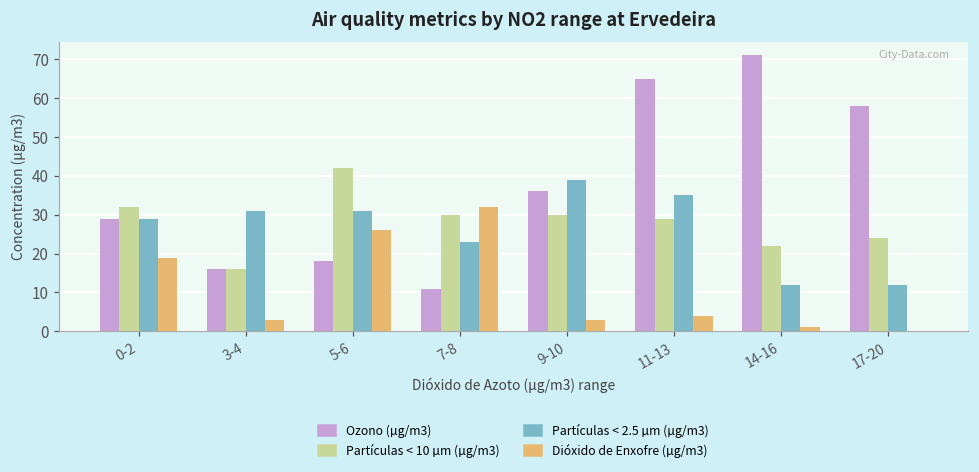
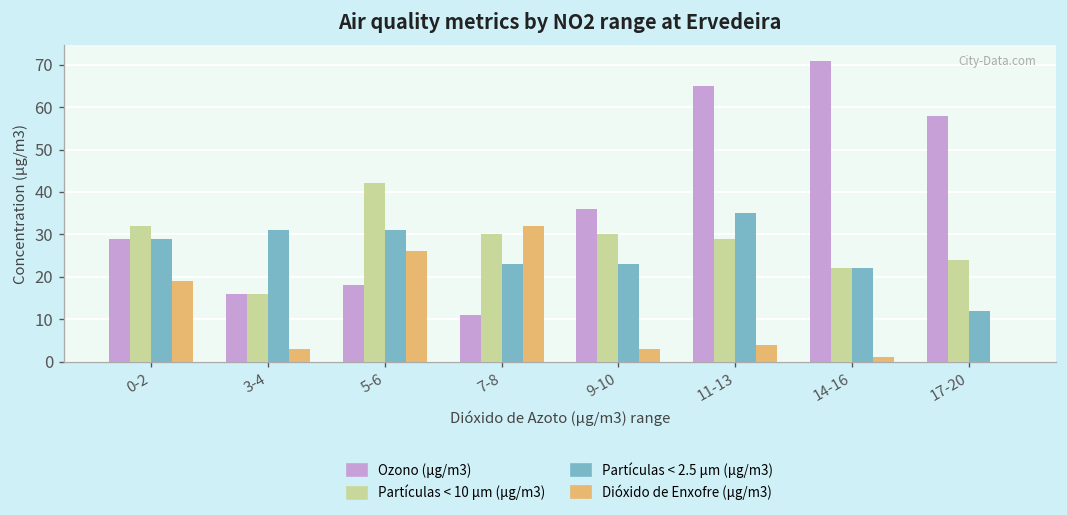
  {
    "Ozono (µg/m3)": {
      "0-2": 29,
      "3-4": 16,
      "5-6": 18,
      "7-8": 11,
      "9-10": 36,
      "11-13": 65,
      "14-16": 71,
      "17-20": 58
    },
    "Partículas < 10 µm (µg/m3)": {
      "0-2": 32,
      "3-4": 16,
      "5-6": 42,
      "7-8": 30,
      "9-10": 30,
      "11-13": 29,
      "14-16": 22,
      "17-20": 24
    },
    "Partículas < 2.5 µm (µg/m3)": {
      "0-2": 29,
      "3-4": 31,
      "5-6": 31,
      "7-8": 23,
-     "9-10": 39,
+     "9-10": 23,
      "11-13": 35,
-     "14-16": 12,
+     "14-16": 22,
      "17-20": 12
    },
    "Dióxido de Enxofre (µg/m3)": {
      "0-2": 19,
      "3-4": 3,
      "5-6": 26,
      "7-8": 32,
      "9-10": 3,
      "11-13": 4,
      "14-16": 1,
      "17-20": 0
    }
  }
